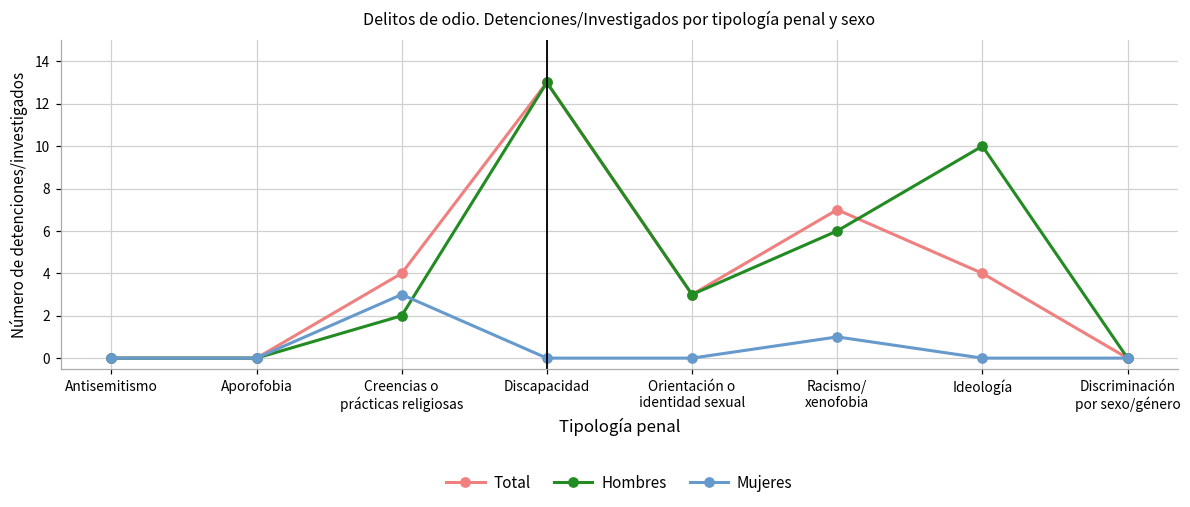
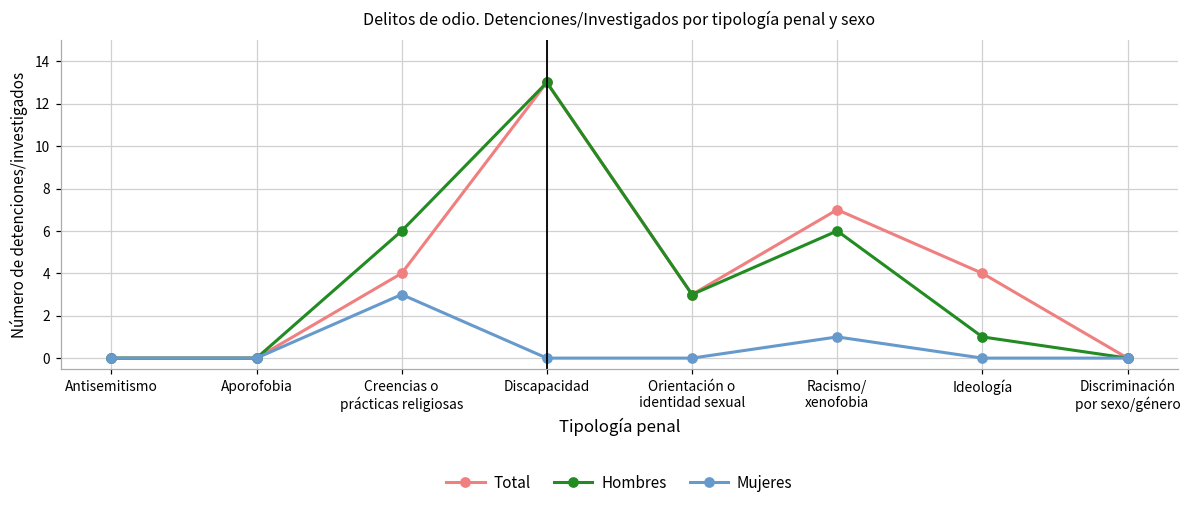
  {
    "Total": {
      "Creencias o prácticas religiosas": 4,
      "Racismo/ xenofobia": 7,
      "Ideología": 4
    },
    "Hombres": {
-     "Creencias o prácticas religiosas": 2,
+     "Creencias o prácticas religiosas": 6,
      "Racismo/ xenofobia": 6,
-     "Ideología": 10
+     "Ideología": 1
    },
    "Mujeres": {
      "Creencias o prácticas religiosas": 3,
      "Discapacidad": 0,
      "Orientación o identidad sexual": 0,
      "Racismo/ xenofobia": 1,
      "Ideología": 0
    }
  }
